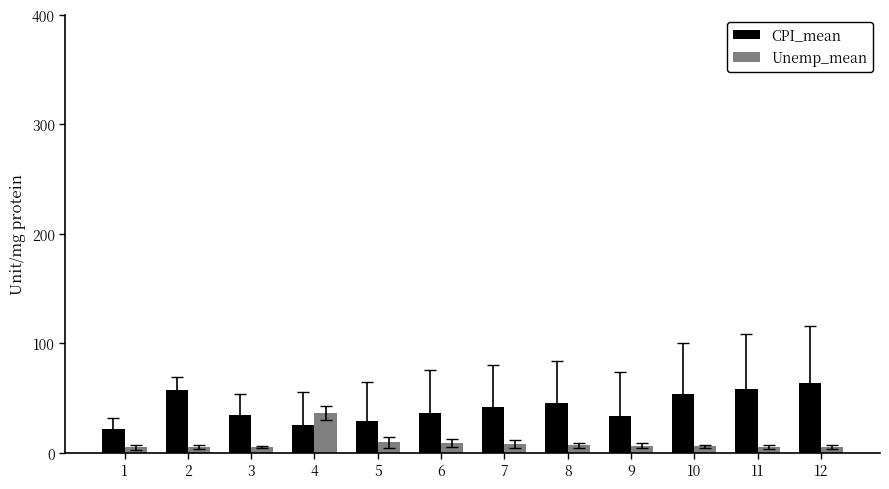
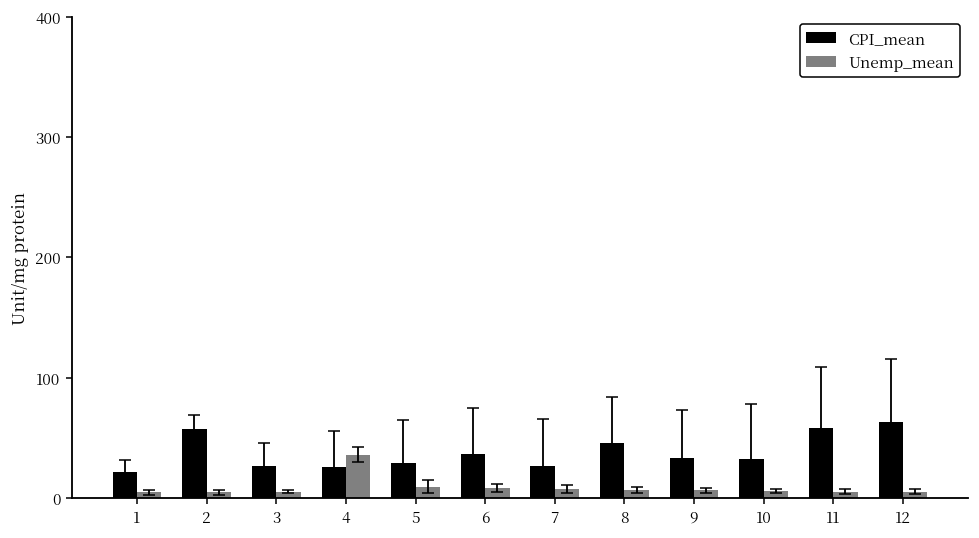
  {
    "CPI_mean": {
      "1": 22,
      "2": 57,
-     "3": 34,
+     "3": 26,
      "4": 26,
      "5": 29,
      "6": 36,
-     "7": 41,
+     "7": 27,
      "8": 45,
      "9": 34,
-     "10": 54,
+     "10": 32,
      "11": 58,
      "12": 63
    },
    "Unemp_mean": {
      "1": 5,
      "2": 5,
      "3": 5,
      "4": 36,
      "5": 10,
      "6": 8,
      "7": 8,
      "8": 7,
      "9": 6,
      "10": 6,
      "11": 5,
      "12": 5
    }
  }
